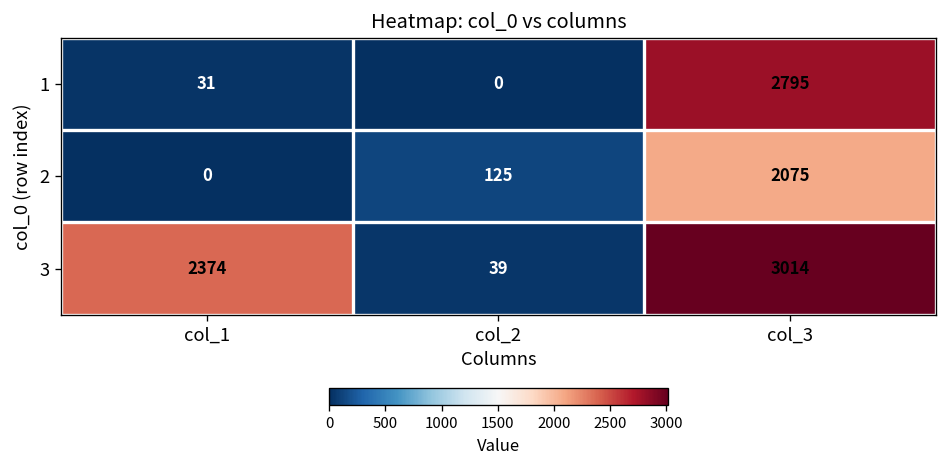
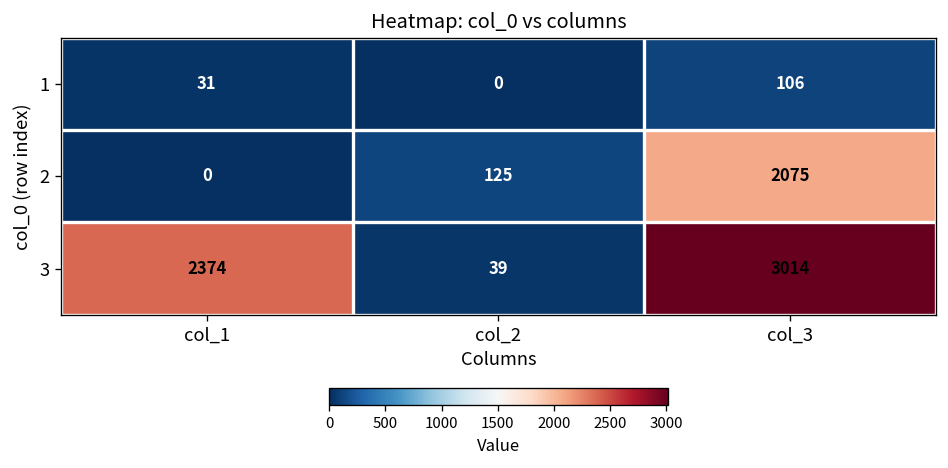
  {
    "1": {
      "col_1": 31,
      "col_2": 0,
-     "col_3": 2795
+     "col_3": 106
    },
    "2": {
      "col_1": 0,
      "col_2": 125,
      "col_3": 2075
    },
    "3": {
      "col_1": 2374,
      "col_2": 39,
      "col_3": 3014
    }
  }
